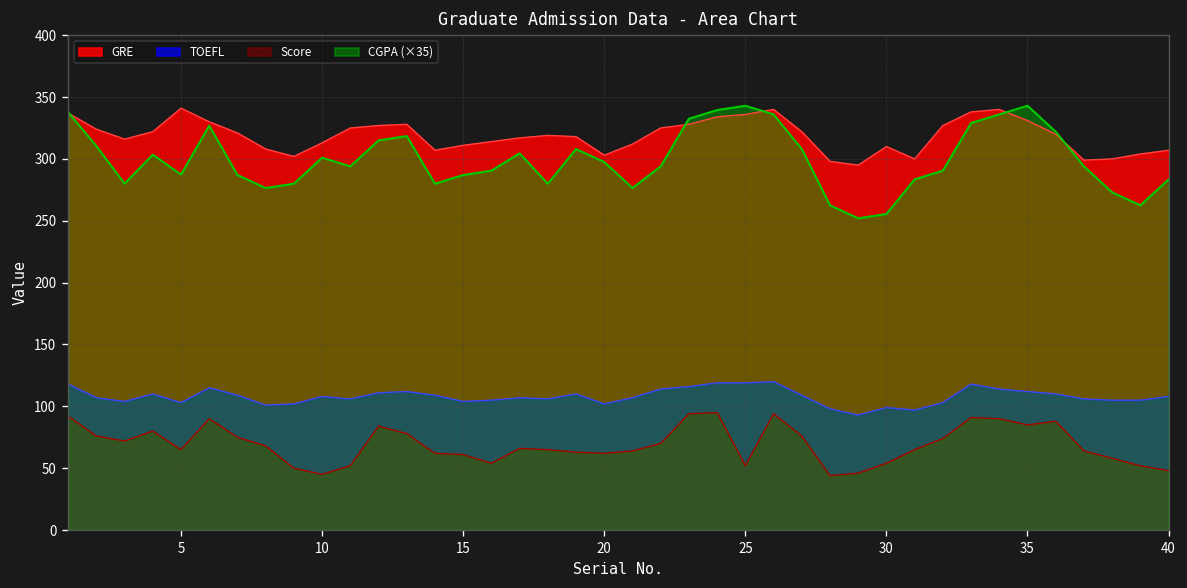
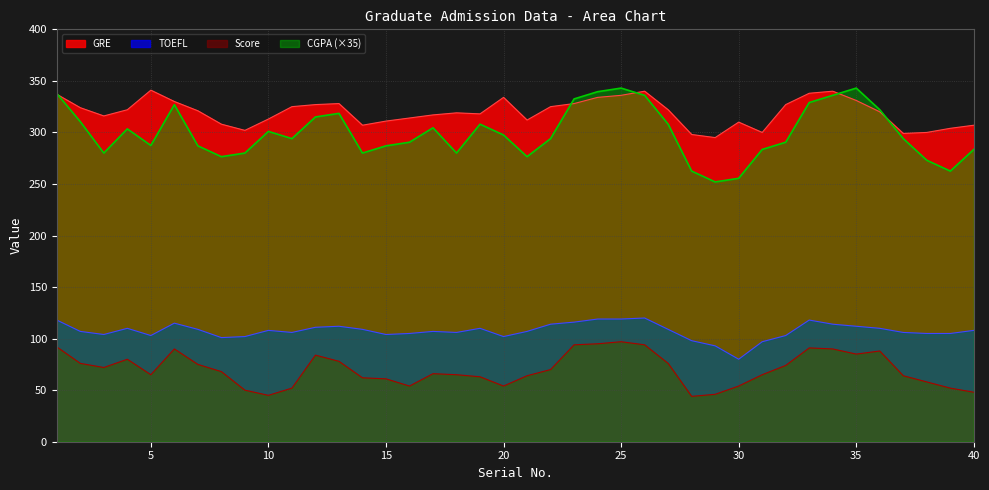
  {
    "GRE": {
      "5": 341,
      "10": 313,
      "15": 311,
-     "20": 303,
+     "20": 334,
      "25": 336,
      "30": 310,
      "35": 331,
      "40": 307
    },
    "TOEFL": {
      "5": 103,
      "10": 108,
      "15": 104,
      "20": 102,
      "25": 119,
-     "30": 99,
+     "30": 80,
      "35": 112,
      "40": 108
    },
    "Score": {
      "5": 65,
      "10": 45,
      "15": 61,
-     "20": 62,
-     "25": 52,
+     "20": 54,
+     "25": 97,
      "30": 54,
      "35": 85,
      "40": 48
    },
    "CGPA (×35)": {
      "5": 287,
      "10": 301,
      "15": 287,
      "20": 298,
      "25": 343,
      "30": 256,
      "35": 343,
      "40": 284
    }
  }
